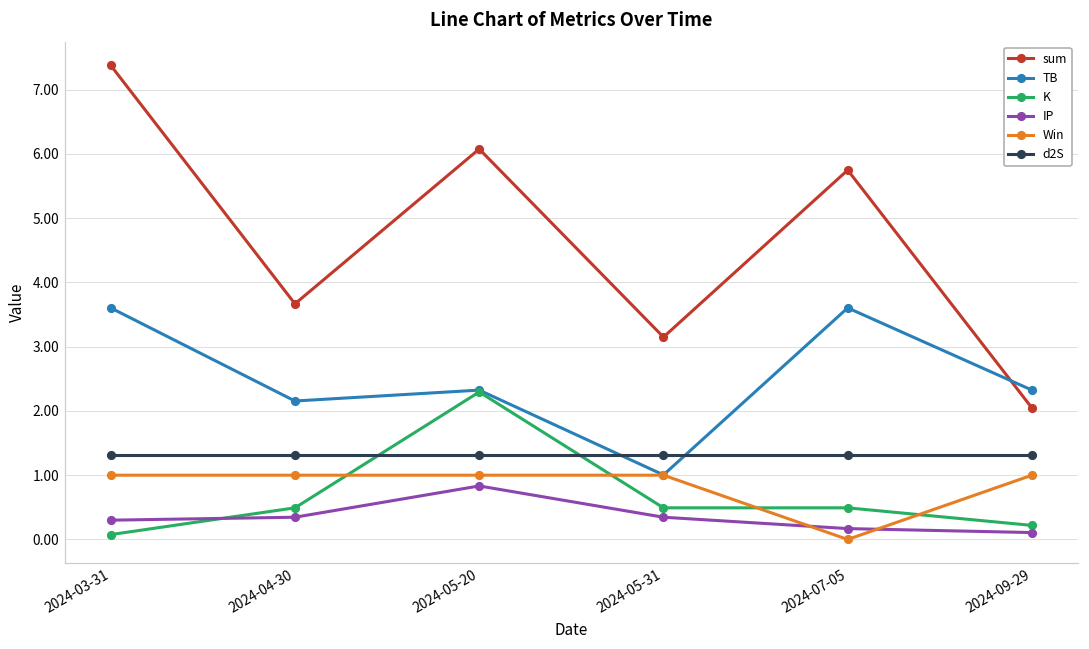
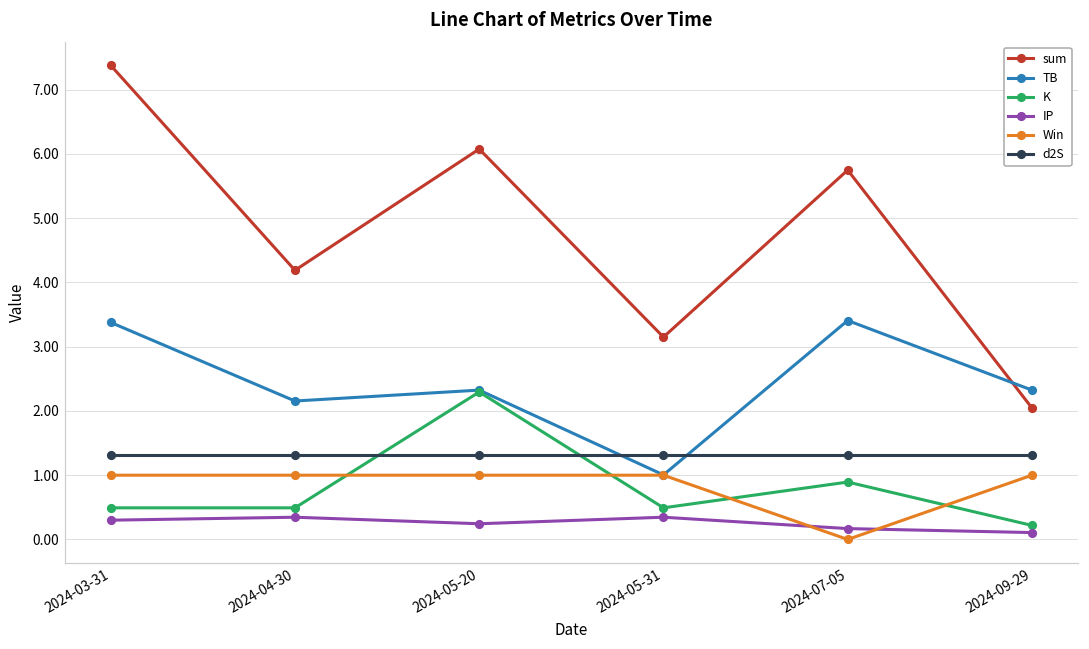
  {
    "sum": {
      "2024-03-31": 7.4,
-     "2024-04-30": 3.7,
+     "2024-04-30": 4.2,
      "2024-05-20": 6.1,
      "2024-05-31": 3.1,
      "2024-07-05": 5.7,
      "2024-09-29": 2.0
    },
    "TB": {
-     "2024-03-31": 3.6,
+     "2024-03-31": 3.4,
      "2024-04-30": 2.2,
-     "2024-07-05": 3.6,
+     "2024-07-05": 3.4,
      "2024-09-29": 2.3
    },
    "K": {
-     "2024-03-31": 0.1,
+     "2024-03-31": 0.5,
      "2024-04-30": 0.5,
      "2024-05-31": 0.5,
-     "2024-07-05": 0.5,
+     "2024-07-05": 0.9,
      "2024-09-29": 0.2
    },
    "IP": {
      "2024-03-31": 0.3,
      "2024-04-30": 0.3,
-     "2024-05-20": 0.8,
+     "2024-05-20": 0.2,
      "2024-05-31": 0.3,
      "2024-07-05": 0.2,
      "2024-09-29": 0.1
    },
    "Win": {
      "2024-03-31": 1.0,
      "2024-04-30": 1.0,
      "2024-05-20": 1.0,
      "2024-07-05": 0.0,
      "2024-09-29": 1.0
    },
    "d2S": {
      "2024-03-31": 1.3,
      "2024-04-30": 1.3,
      "2024-05-20": 1.3,
      "2024-05-31": 1.3,
      "2024-07-05": 1.3,
      "2024-09-29": 1.3
    }
  }
